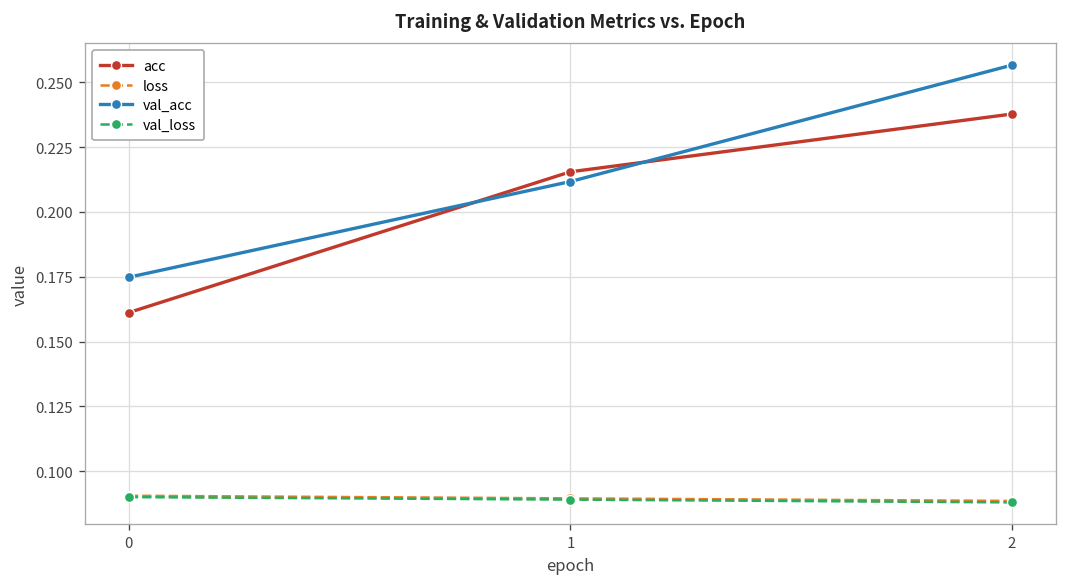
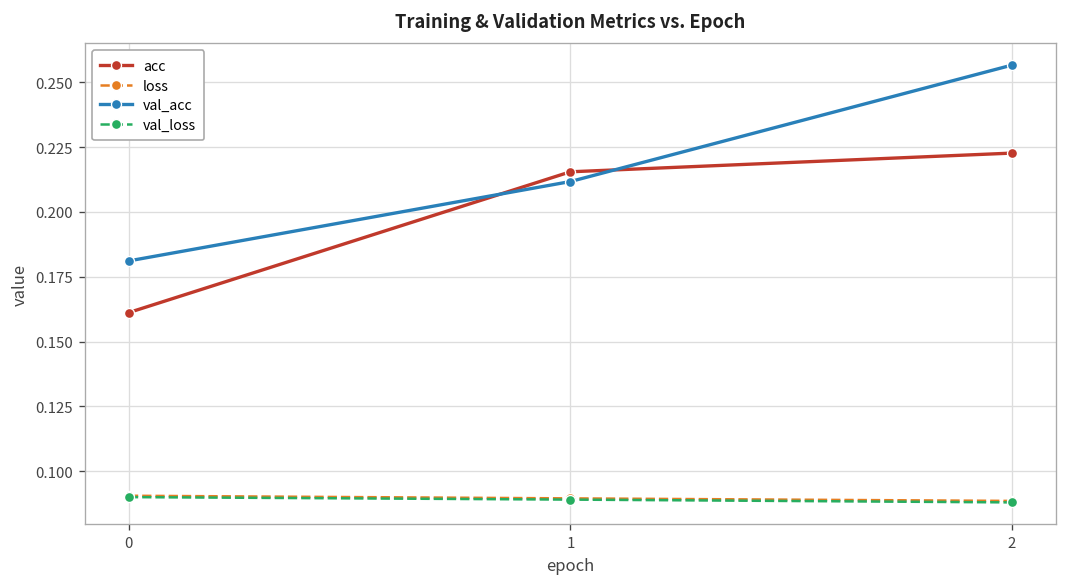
  {
    "acc": {
      "0": 0.161,
      "1": 0.215,
-     "2": 0.238
+     "2": 0.223
    },
    "val_acc": {
-     "0": 0.175,
+     "0": 0.181,
      "1": 0.212,
      "2": 0.257
    }
  }
